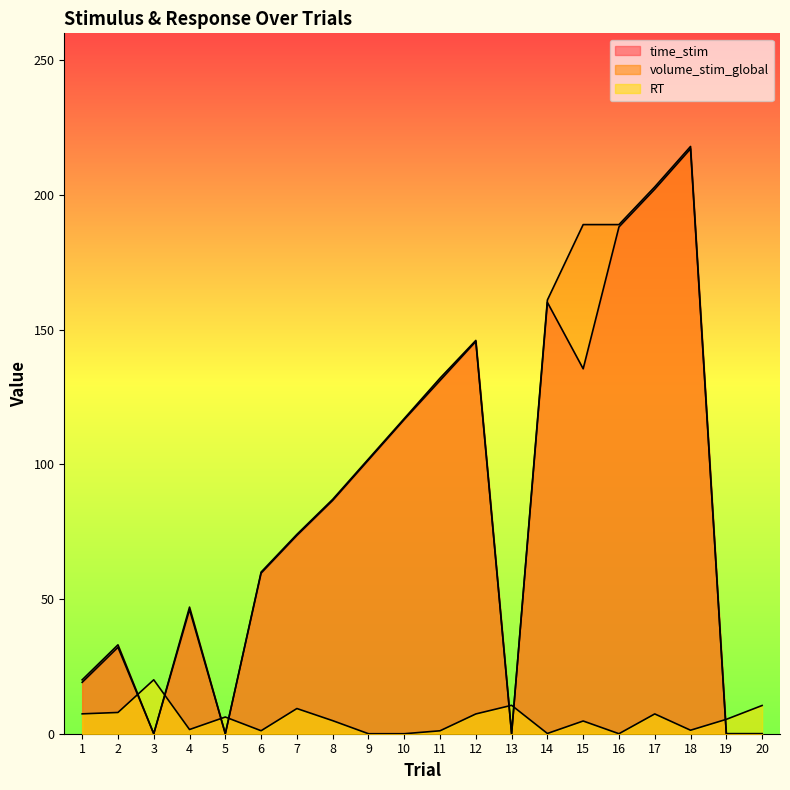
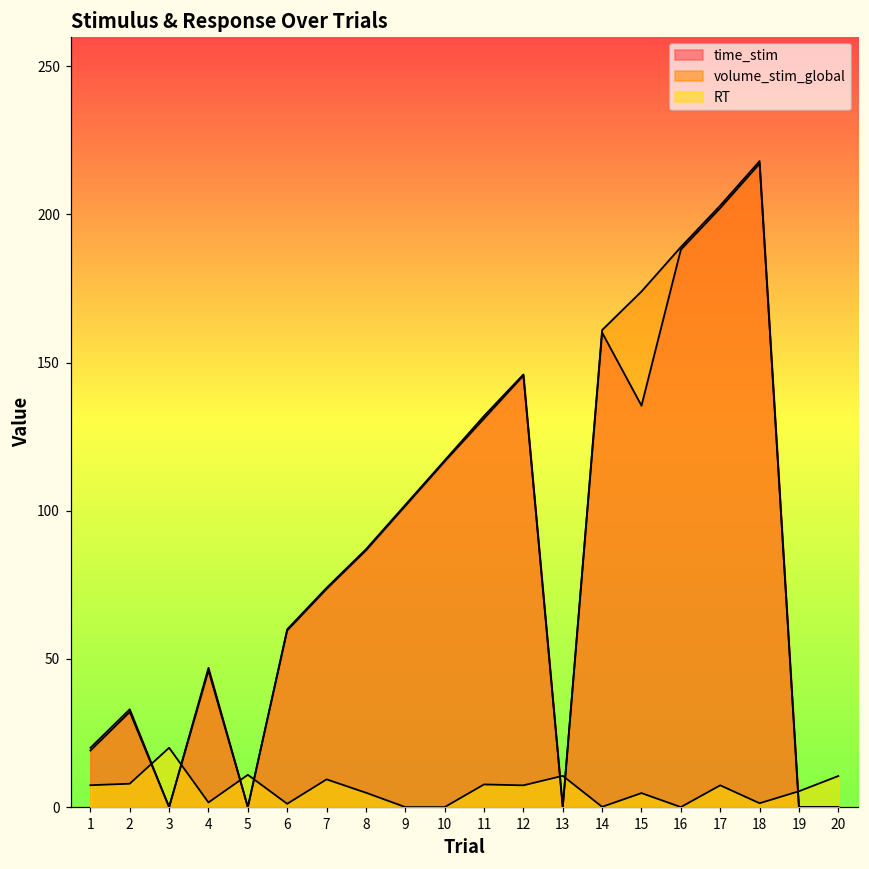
  {
    "time_stim": {
      "15": 135
    },
    "volume_stim_global": {
-     "15": 189
+     "15": 174
    },
    "RT": {
      "1": 7,
      "2": 8,
      "3": 20,
      "4": 2,
-     "5": 6,
+     "5": 11,
      "6": 1,
      "7": 9,
      "8": 5,
      "9": 0,
      "10": 0,
-     "11": 1,
+     "11": 8,
      "12": 7,
      "13": 11,
      "14": 0,
      "15": 5,
      "16": 0,
      "17": 7,
      "18": 1,
      "19": 5,
      "20": 10
    }
  }
